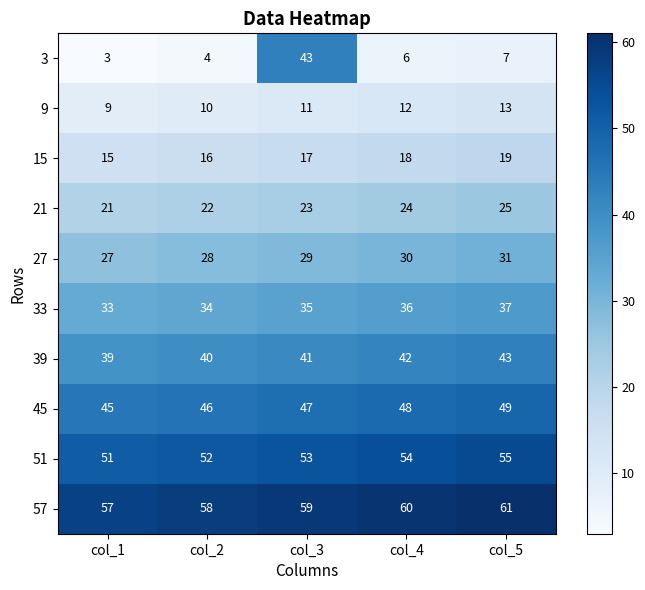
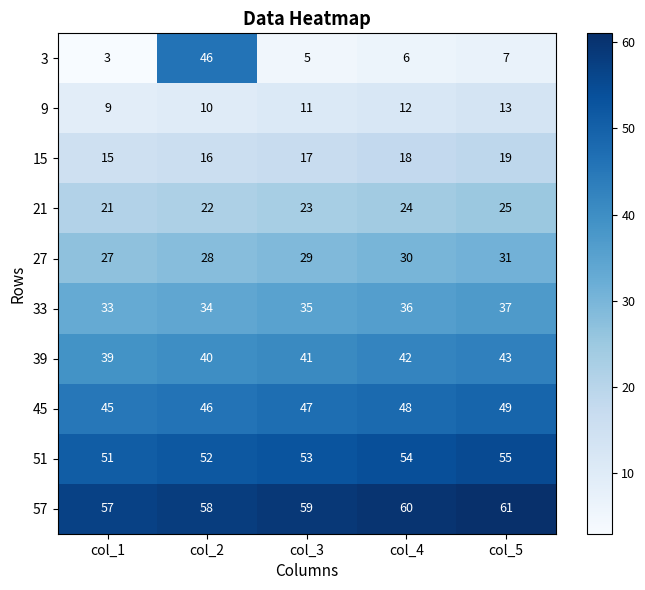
  {
    "3": {
      "col_1": 3,
-     "col_2": 4,
-     "col_3": 43,
+     "col_2": 46,
+     "col_3": 5,
      "col_4": 6,
      "col_5": 7
    },
    "9": {
      "col_1": 9,
      "col_2": 10,
      "col_3": 11,
      "col_4": 12,
      "col_5": 13
    },
    "15": {
      "col_1": 15,
      "col_2": 16,
      "col_3": 17,
      "col_4": 18,
      "col_5": 19
    },
    "21": {
      "col_1": 21,
      "col_2": 22,
      "col_3": 23,
      "col_4": 24,
      "col_5": 25
    },
    "27": {
      "col_1": 27,
      "col_2": 28,
      "col_3": 29,
      "col_4": 30,
      "col_5": 31
    },
    "33": {
      "col_1": 33,
      "col_2": 34,
      "col_3": 35,
      "col_4": 36,
      "col_5": 37
    },
    "39": {
      "col_1": 39,
      "col_2": 40,
      "col_3": 41,
      "col_4": 42,
      "col_5": 43
    },
    "45": {
      "col_1": 45,
      "col_2": 46,
      "col_3": 47,
      "col_4": 48,
      "col_5": 49
    },
    "51": {
      "col_1": 51,
      "col_2": 52,
      "col_3": 53,
      "col_4": 54,
      "col_5": 55
    },
    "57": {
      "col_1": 57,
      "col_2": 58,
      "col_3": 59,
      "col_4": 60,
      "col_5": 61
    }
  }
